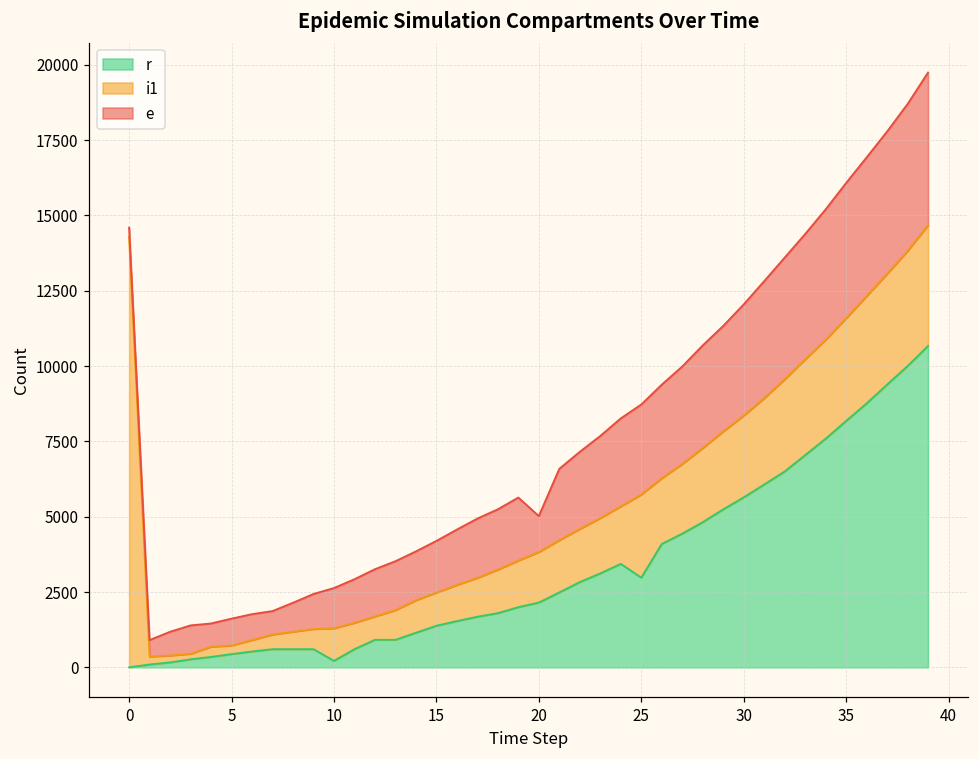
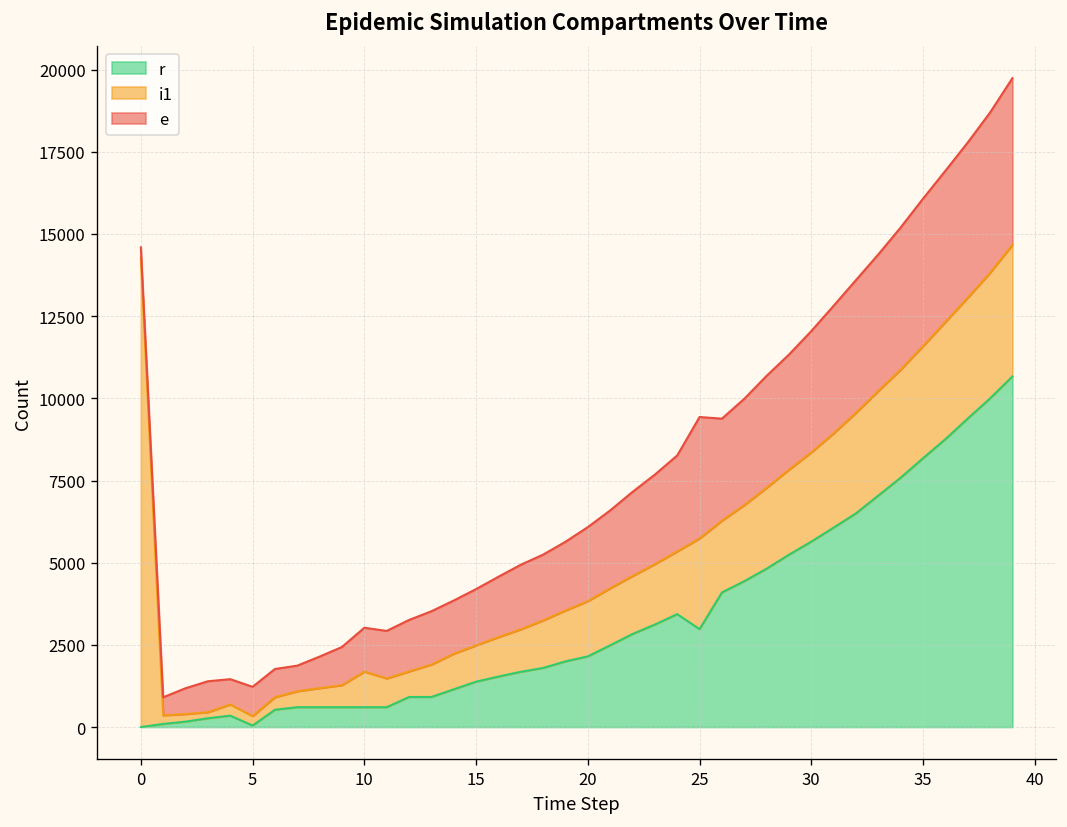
  {
    "r": {
      "0": 0,
-     "5": 400,
-     "10": 200,
+     "5": 0,
+     "10": 600,
      "15": 1400,
      "20": 2200,
      "25": 3000,
      "30": 5600,
      "35": 8200
    },
    "i1": {
      "0": 14300,
      "5": 300,
      "10": 1100,
      "15": 1100,
      "20": 1700,
      "25": 2800,
      "30": 2700,
      "35": 3400
    },
    "e": {
      "0": 300,
      "5": 900,
      "10": 1300,
      "15": 1700,
-     "20": 1200,
-     "25": 3000,
+     "20": 2300,
+     "25": 3700,
      "30": 3700,
      "35": 4500
    }
  }
